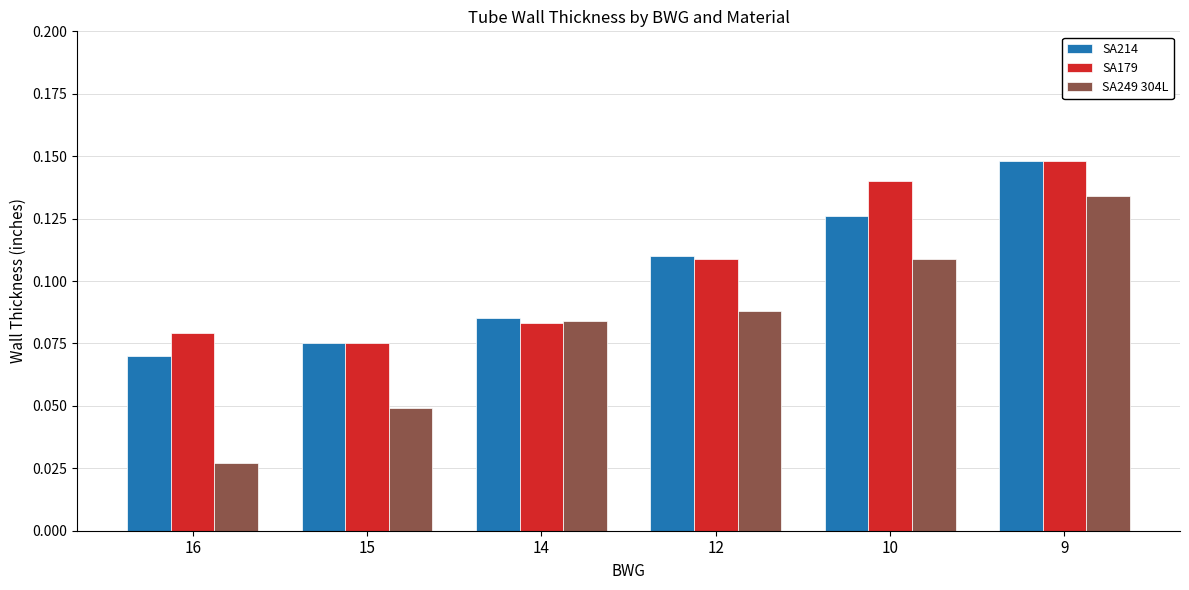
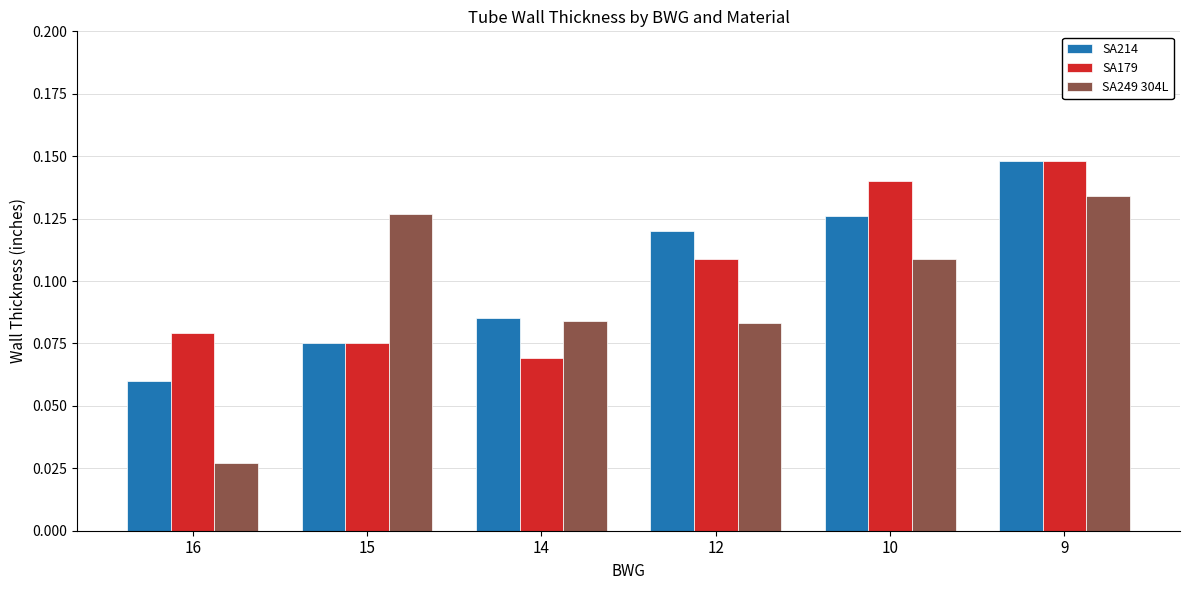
  {
    "SA214": {
-     "16": 0.07,
+     "16": 0.06,
      "15": 0.075,
      "14": 0.085,
-     "12": 0.11,
+     "12": 0.12,
      "10": 0.126,
      "9": 0.148
    },
    "SA179": {
      "16": 0.079,
      "15": 0.075,
-     "14": 0.083,
+     "14": 0.069,
      "12": 0.109,
      "10": 0.140,
      "9": 0.148
    },
    "SA249 304L": {
      "16": 0.027,
-     "15": 0.049,
+     "15": 0.127,
      "14": 0.084,
-     "12": 0.088,
+     "12": 0.083,
      "10": 0.109,
      "9": 0.134
    }
  }
